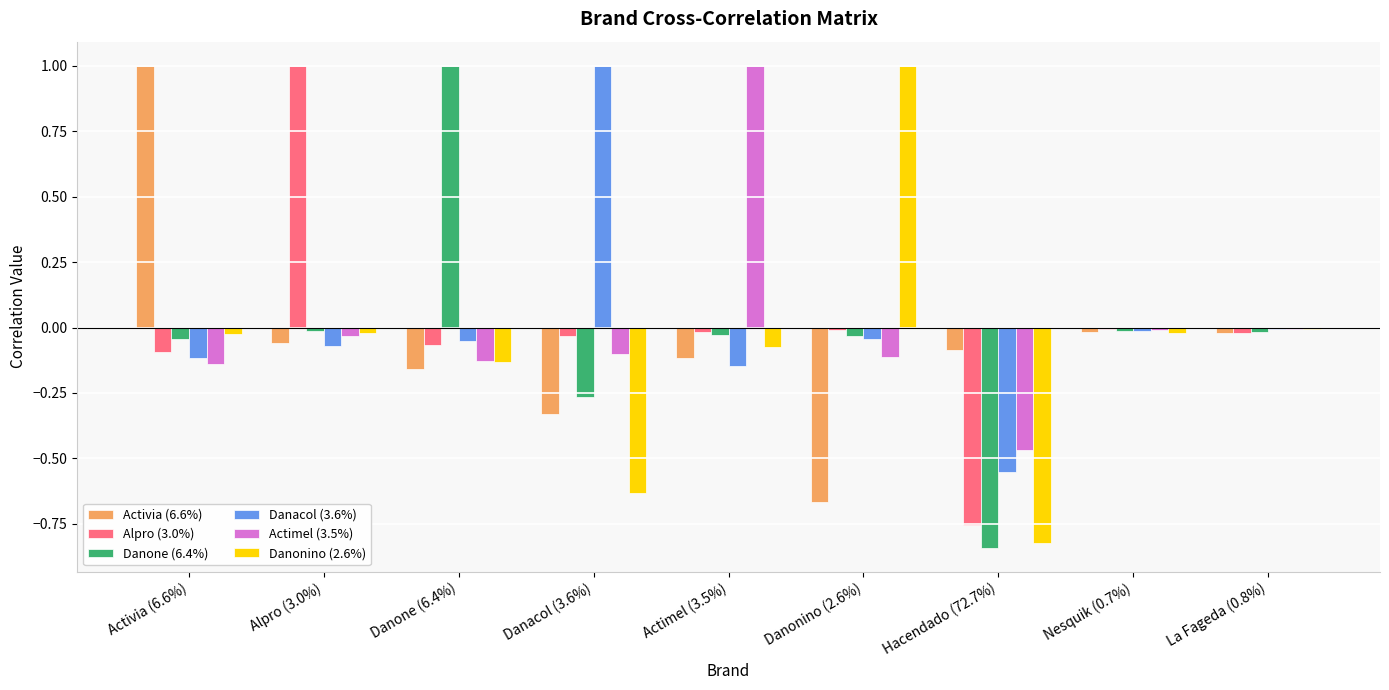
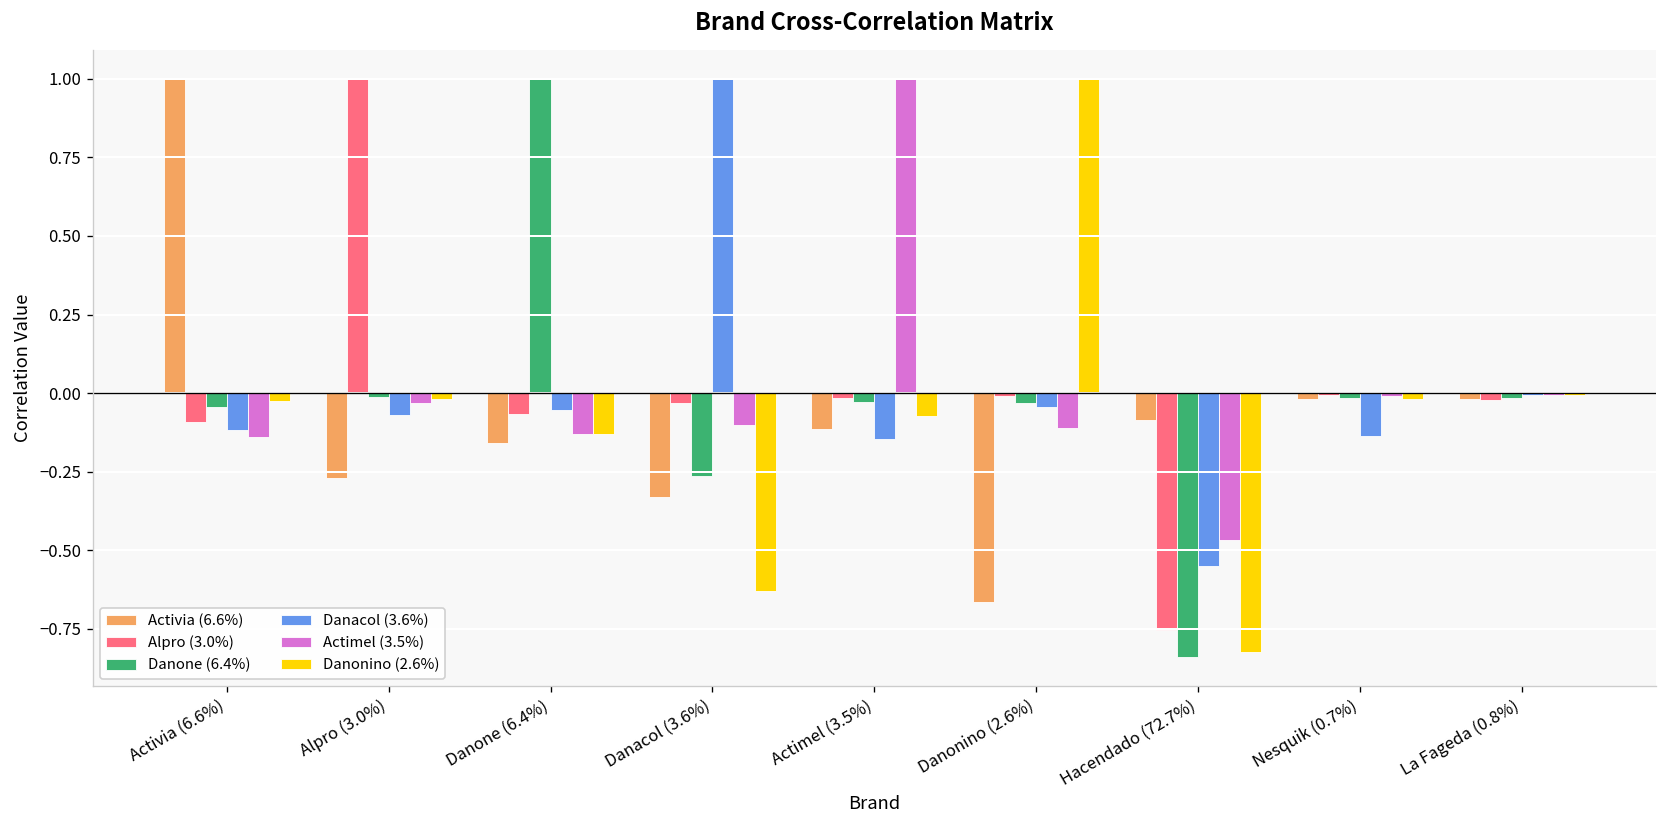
  {
    "Activia (6.6%)": {
      "Activia (6.6%)": 1.00,
-     "Alpro (3.0%)": -0.06,
+     "Alpro (3.0%)": -0.27,
      "Danone (6.4%)": -0.16,
      "Danacol (3.6%)": -0.33,
      "Actimel (3.5%)": -0.12,
      "Danonino (2.6%)": -0.67,
      "Hacendado (72.7%)": -0.09,
      "Nesquik (0.7%)": -0.02,
      "La Fageda (0.8%)": -0.02
    },
    "Alpro (3.0%)": {
      "Activia (6.6%)": -0.09,
      "Alpro (3.0%)": 1.00,
      "Danone (6.4%)": -0.07,
      "Danacol (3.6%)": -0.03,
      "Actimel (3.5%)": -0.02,
      "Danonino (2.6%)": -0.01,
      "Hacendado (72.7%)": -0.75,
      "La Fageda (0.8%)": -0.02
    },
    "Danone (6.4%)": {
      "Activia (6.6%)": -0.04,
      "Alpro (3.0%)": -0.01,
      "Danone (6.4%)": 1.00,
      "Danacol (3.6%)": -0.27,
      "Actimel (3.5%)": -0.03,
      "Danonino (2.6%)": -0.03,
      "Hacendado (72.7%)": -0.84,
      "Nesquik (0.7%)": -0.01,
      "La Fageda (0.8%)": -0.02
    },
    "Danacol (3.6%)": {
      "Activia (6.6%)": -0.12,
      "Alpro (3.0%)": -0.07,
      "Danone (6.4%)": -0.05,
      "Danacol (3.6%)": 1.00,
      "Actimel (3.5%)": -0.15,
      "Danonino (2.6%)": -0.04,
      "Hacendado (72.7%)": -0.55,
-     "Nesquik (0.7%)": -0.01
+     "Nesquik (0.7%)": -0.14
    },
    "Actimel (3.5%)": {
      "Activia (6.6%)": -0.14,
      "Alpro (3.0%)": -0.03,
      "Danone (6.4%)": -0.13,
      "Danacol (3.6%)": -0.10,
      "Actimel (3.5%)": 1.00,
      "Danonino (2.6%)": -0.11,
      "Hacendado (72.7%)": -0.47
    },
    "Danonino (2.6%)": {
      "Activia (6.6%)": -0.03,
      "Alpro (3.0%)": -0.02,
      "Danone (6.4%)": -0.13,
      "Danacol (3.6%)": -0.63,
      "Actimel (3.5%)": -0.07,
      "Danonino (2.6%)": 1.00,
      "Hacendado (72.7%)": -0.82,
      "Nesquik (0.7%)": -0.02
    }
  }
